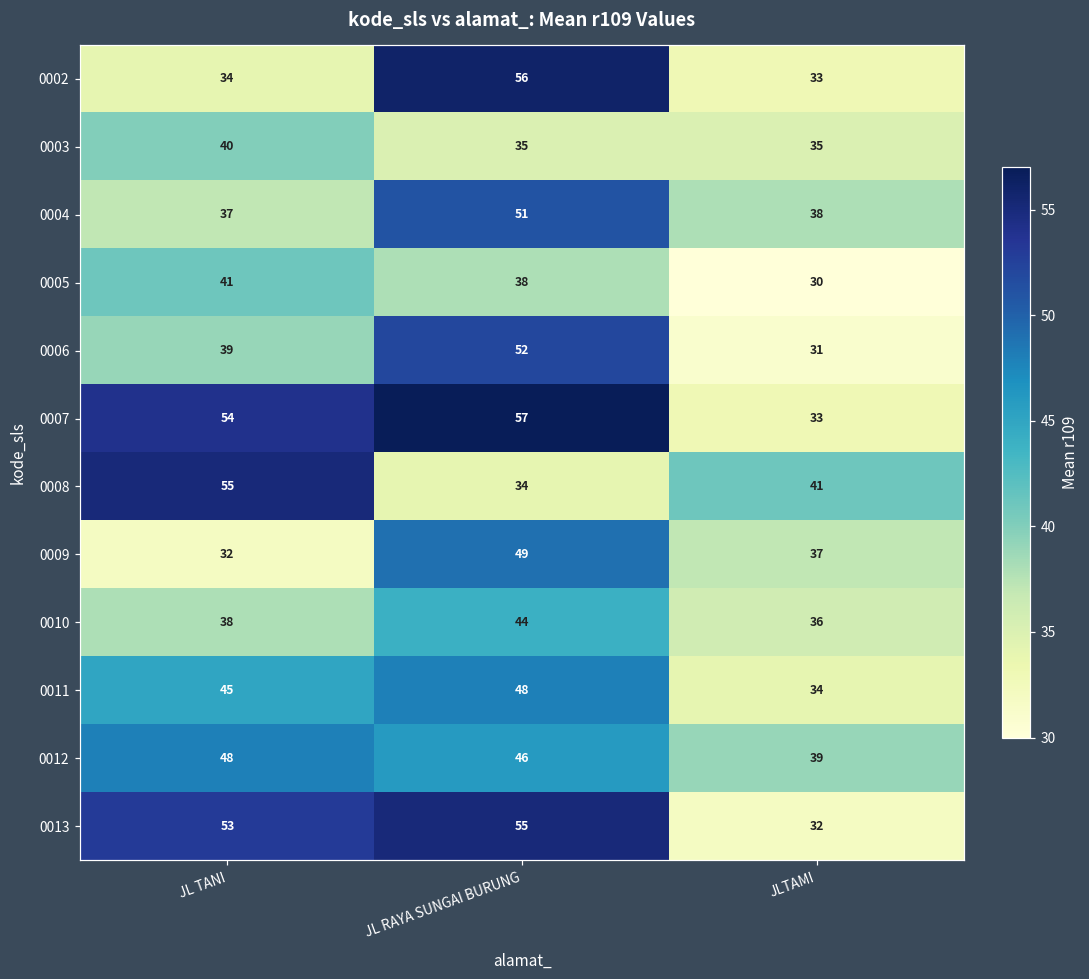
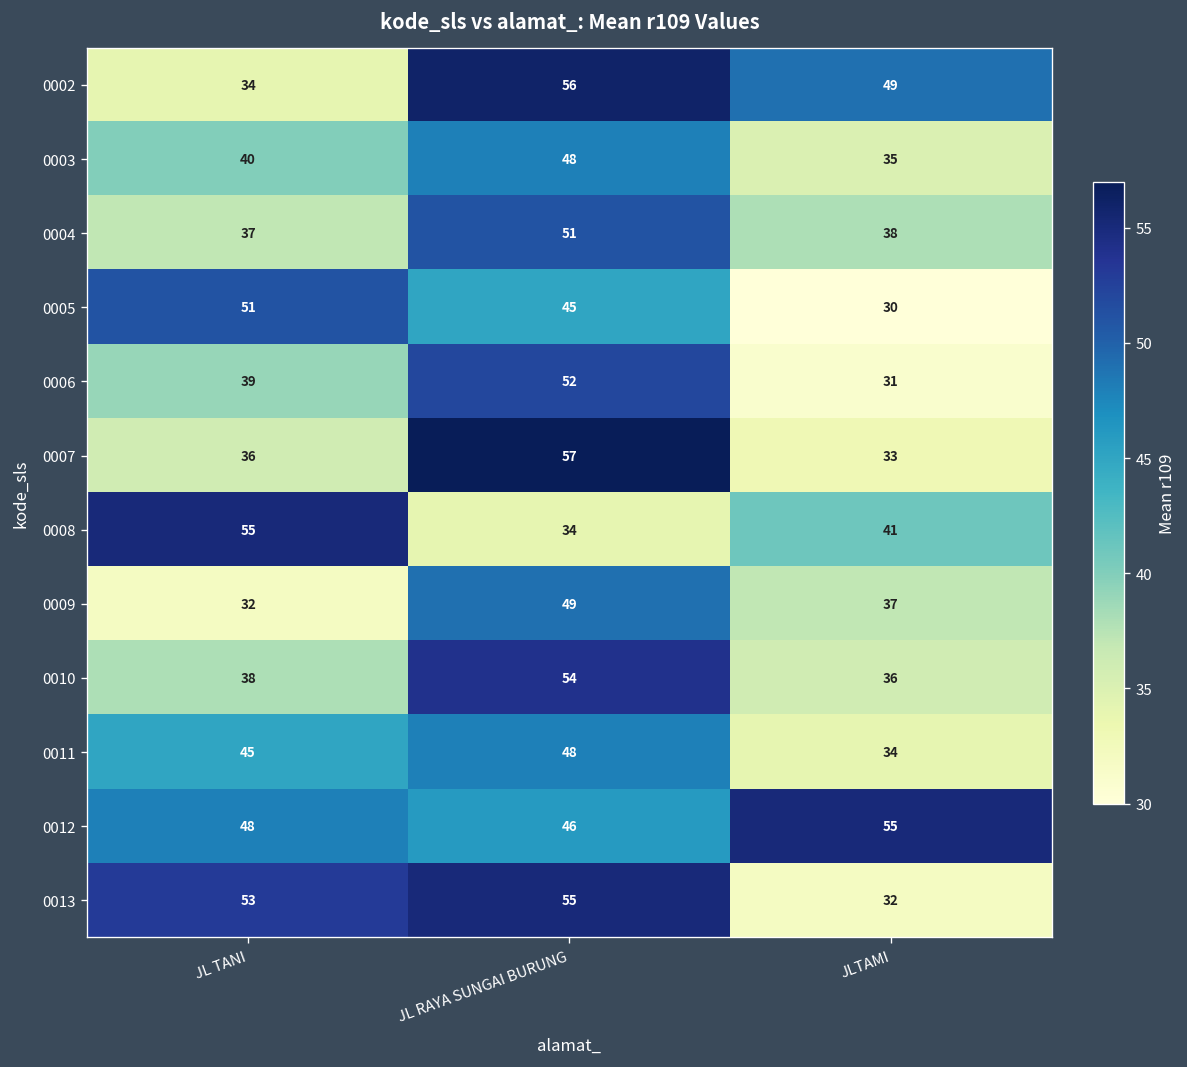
  {
    "0002": {
      "JL TANI": 34,
      "JL RAYA SUNGAI BURUNG": 56,
-     "JLTAMI": 33
+     "JLTAMI": 49
    },
    "0003": {
      "JL TANI": 40,
-     "JL RAYA SUNGAI BURUNG": 35,
+     "JL RAYA SUNGAI BURUNG": 48,
      "JLTAMI": 35
    },
    "0004": {
      "JL TANI": 37,
      "JL RAYA SUNGAI BURUNG": 51,
      "JLTAMI": 38
    },
    "0005": {
-     "JL TANI": 41,
-     "JL RAYA SUNGAI BURUNG": 38,
+     "JL TANI": 51,
+     "JL RAYA SUNGAI BURUNG": 45,
      "JLTAMI": 30
    },
    "0006": {
      "JL TANI": 39,
      "JL RAYA SUNGAI BURUNG": 52,
      "JLTAMI": 31
    },
    "0007": {
-     "JL TANI": 54,
+     "JL TANI": 36,
      "JL RAYA SUNGAI BURUNG": 57,
      "JLTAMI": 33
    },
    "0008": {
      "JL TANI": 55,
      "JL RAYA SUNGAI BURUNG": 34,
      "JLTAMI": 41
    },
    "0009": {
      "JL TANI": 32,
      "JL RAYA SUNGAI BURUNG": 49,
      "JLTAMI": 37
    },
    "0010": {
      "JL TANI": 38,
-     "JL RAYA SUNGAI BURUNG": 44,
+     "JL RAYA SUNGAI BURUNG": 54,
      "JLTAMI": 36
    },
    "0011": {
      "JL TANI": 45,
      "JL RAYA SUNGAI BURUNG": 48,
      "JLTAMI": 34
    },
    "0012": {
      "JL TANI": 48,
      "JL RAYA SUNGAI BURUNG": 46,
-     "JLTAMI": 39
+     "JLTAMI": 55
    },
    "0013": {
      "JL TANI": 53,
      "JL RAYA SUNGAI BURUNG": 55,
      "JLTAMI": 32
    }
  }
